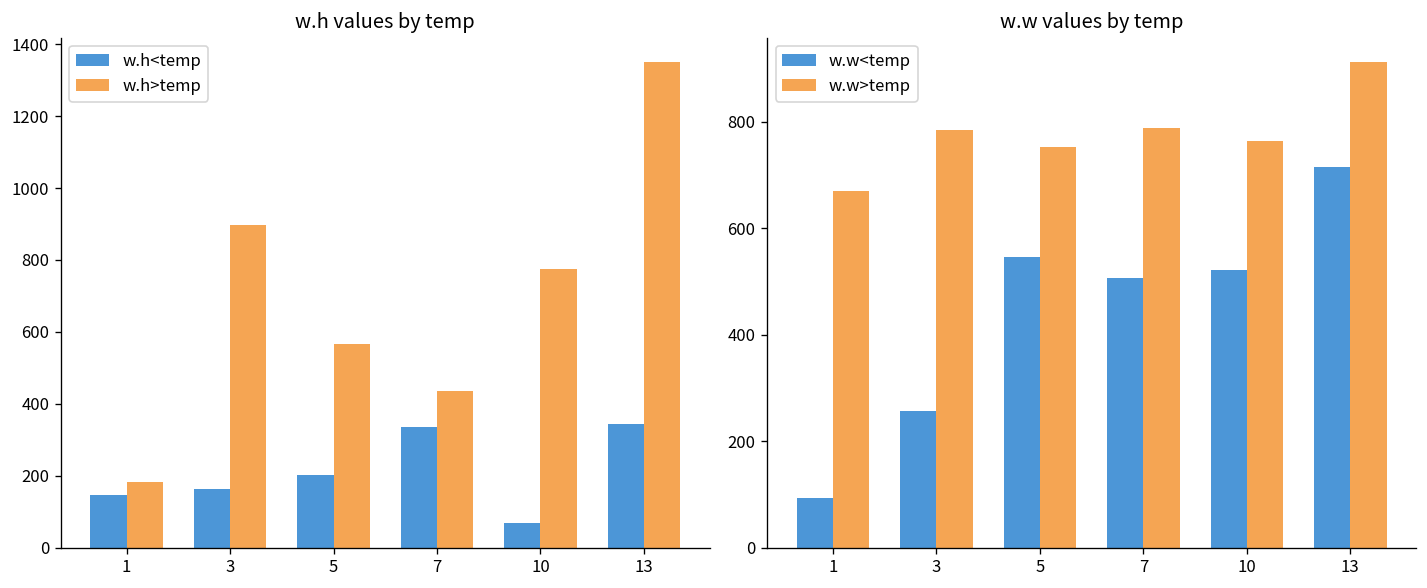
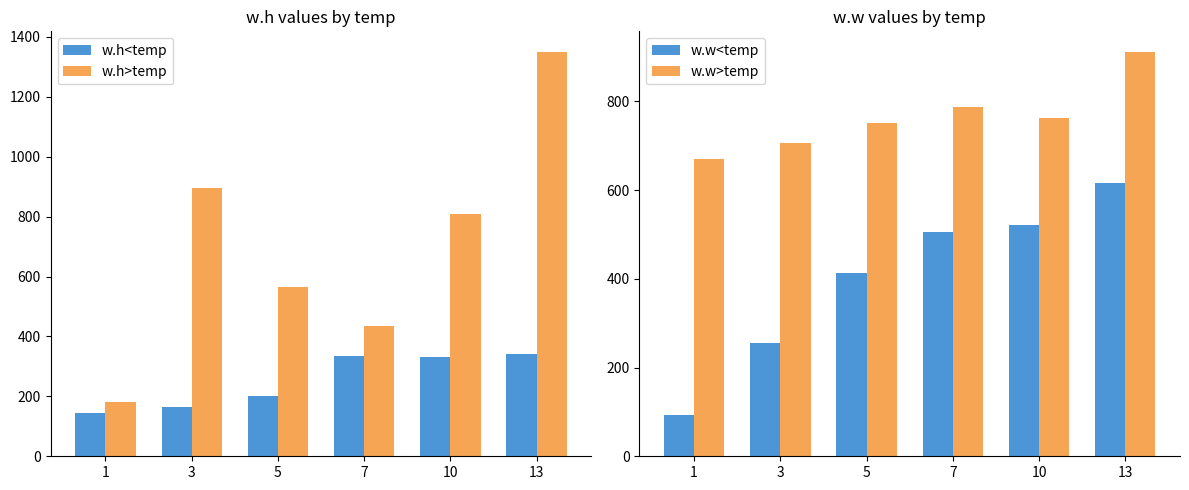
  {
    "w.h values by temp": {
      "w.h<temp": {
        "1": 150,
        "3": 160,
        "5": 200,
        "7": 330,
-       "10": 70,
+       "10": 330,
        "13": 340
      },
      "w.h>temp": {
        "1": 180,
        "3": 900,
        "5": 570,
        "7": 440,
-       "10": 780,
+       "10": 810,
        "13": 1350
      }
    },
    "w.w values by temp": {
      "w.w<temp": {
        "1": 90,
        "3": 260,
-       "5": 550,
+       "5": 410,
        "7": 510,
        "10": 520,
-       "13": 720
+       "13": 620
      },
      "w.w>temp": {
        "1": 670,
-       "3": 790,
+       "3": 710,
        "5": 750,
        "7": 790,
        "10": 760,
        "13": 910
      }
    }
  }
